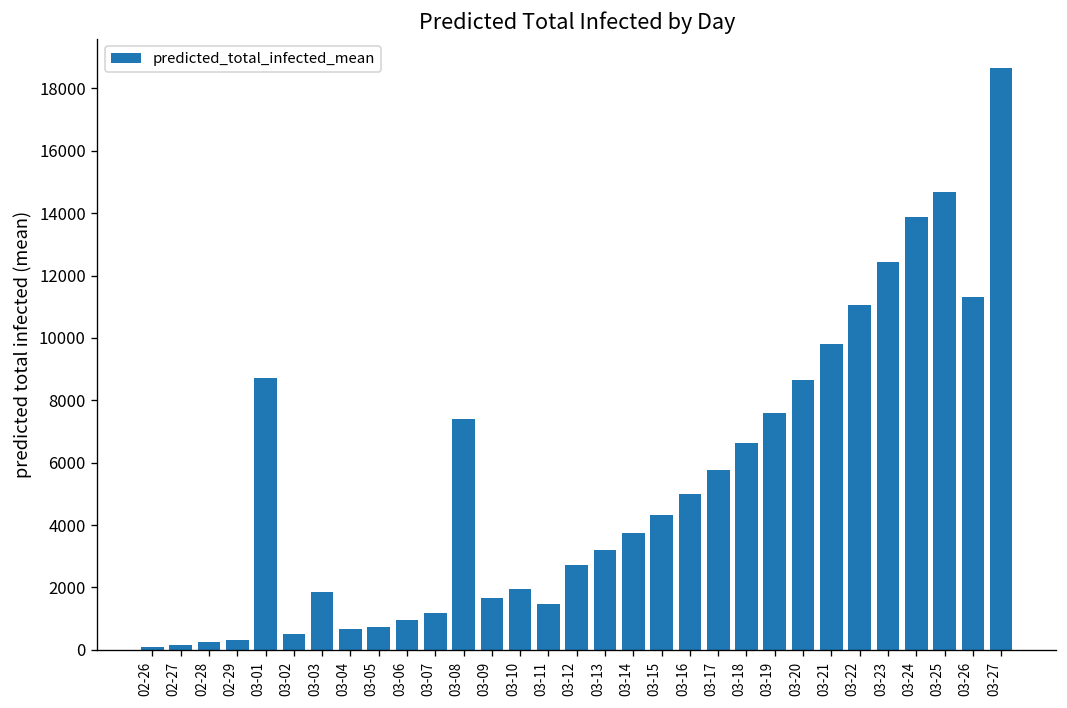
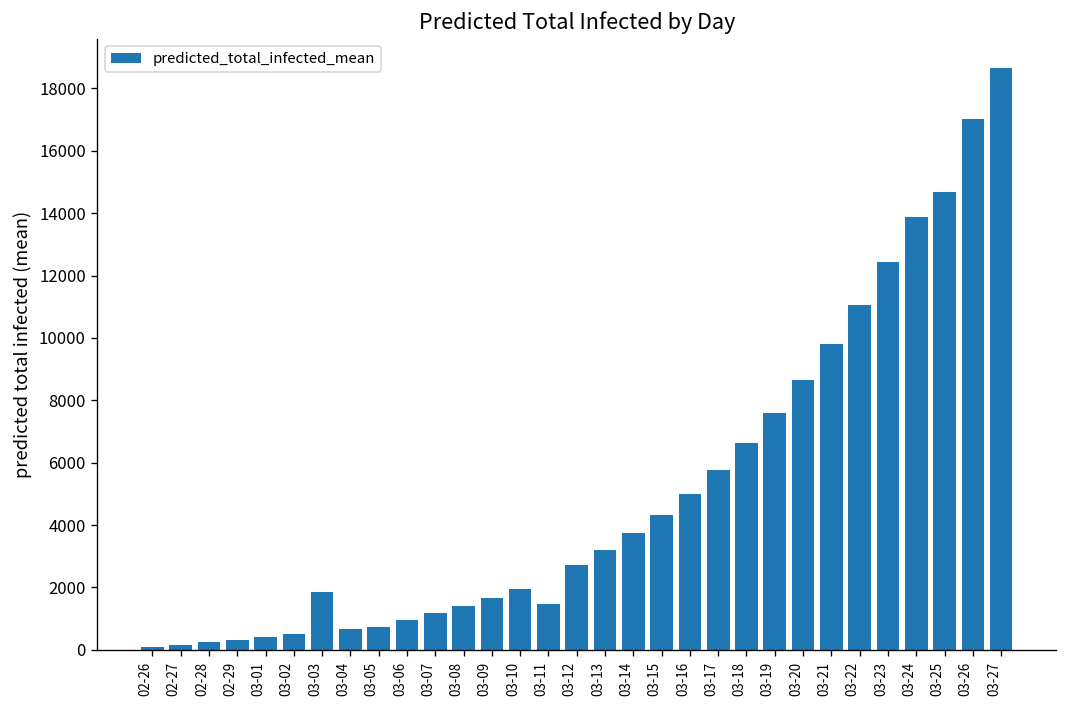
  {
    "02-27": 200,
    "02-28": 200,
    "02-29": 300,
-   "03-01": 8700,
+   "03-01": 400,
    "03-02": 500,
    "03-03": 1800,
    "03-04": 700,
    "03-05": 700,
    "03-06": 1000,
    "03-07": 1200,
-   "03-08": 7400,
+   "03-08": 1400,
    "03-09": 1700,
    "03-10": 1900,
    "03-11": 1500,
    "03-12": 2700,
    "03-13": 3200,
    "03-14": 3700,
    "03-15": 4300,
    "03-16": 5000,
    "03-17": 5800,
    "03-18": 6600,
    "03-19": 7600,
    "03-20": 8600,
    "03-21": 9800,
    "03-22": 11100,
    "03-23": 12400,
    "03-24": 13900,
    "03-25": 14700,
-   "03-26": 11300,
+   "03-26": 17000,
    "03-27": 18700
  }
